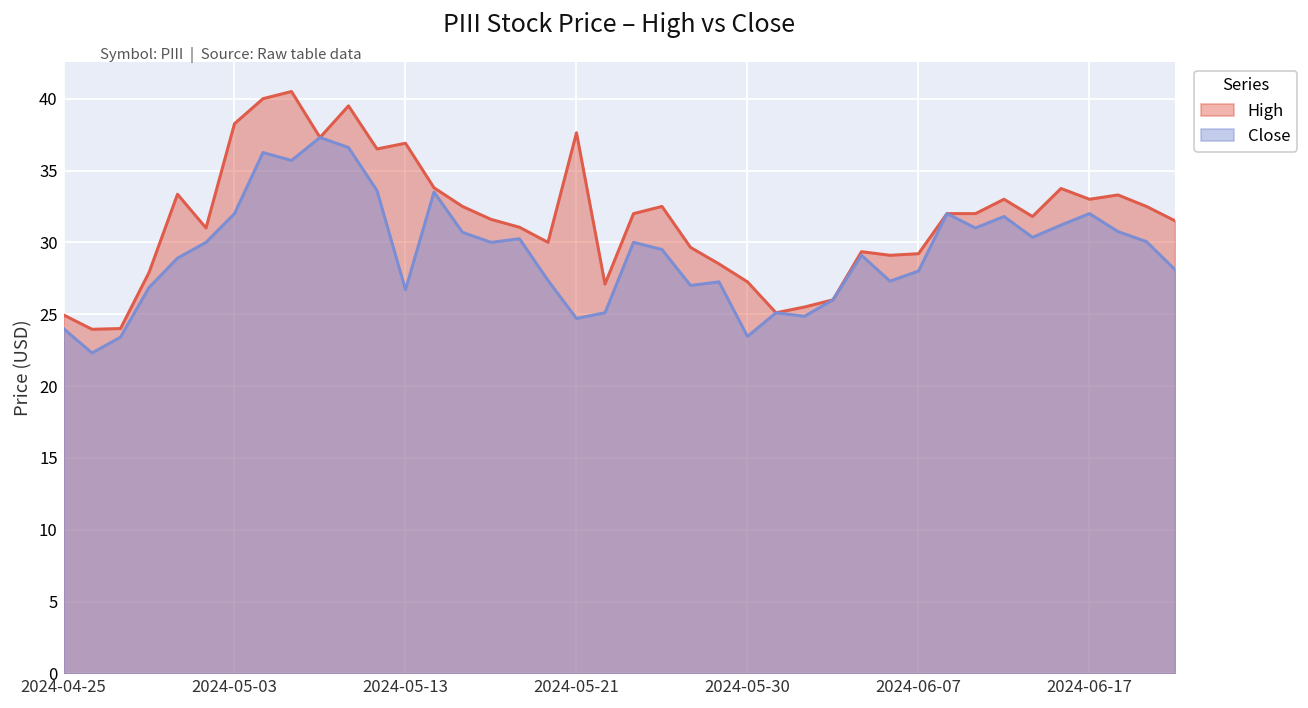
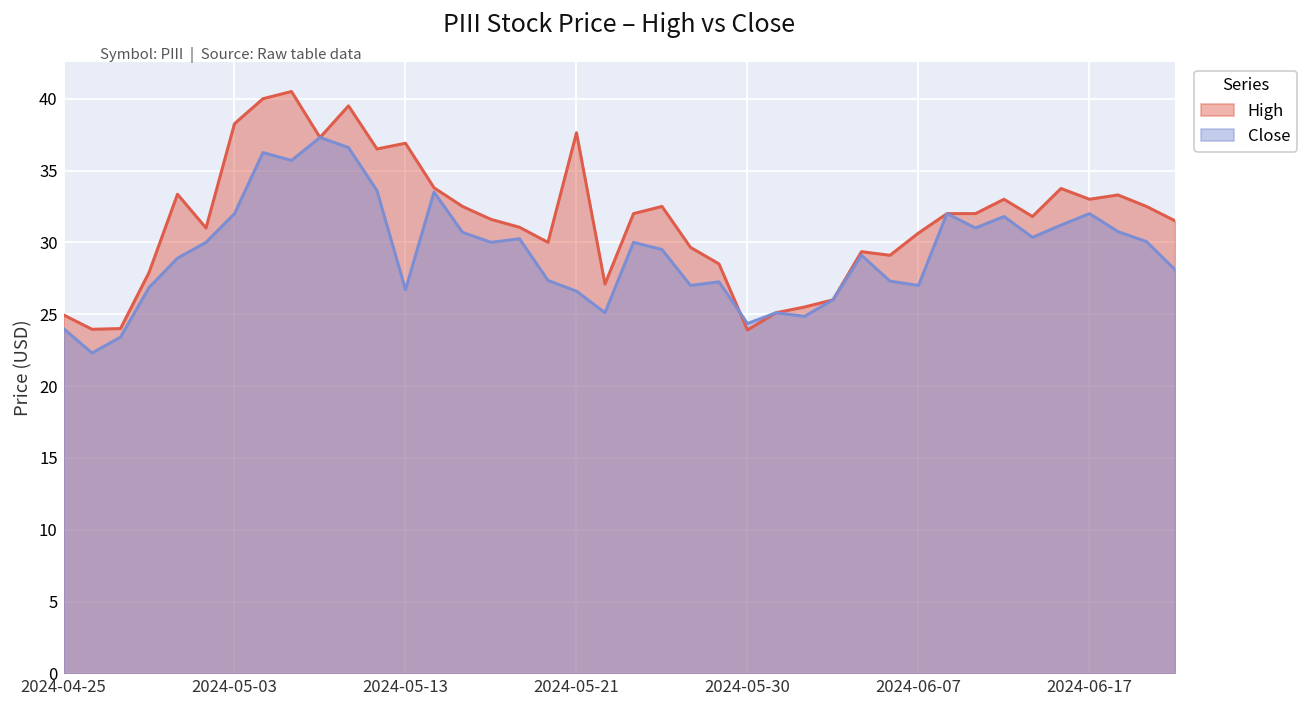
  {
    "High": {
      "2024-04-25": 25.0,
      "2024-05-03": 38.3,
      "2024-05-13": 36.9,
      "2024-05-21": 37.6,
-     "2024-05-30": 27.3,
-     "2024-06-07": 29.2,
+     "2024-05-30": 23.9,
+     "2024-06-07": 30.7,
      "2024-06-17": 33.0
    },
    "Close": {
      "2024-04-25": 24.0,
      "2024-05-03": 32.0,
      "2024-05-13": 26.7,
-     "2024-05-21": 24.7,
-     "2024-05-30": 23.5,
-     "2024-06-07": 28,
+     "2024-05-21": 26.6,
+     "2024-05-30": 24.4,
+     "2024-06-07": 27,
      "2024-06-17": 32.0
    }
  }
